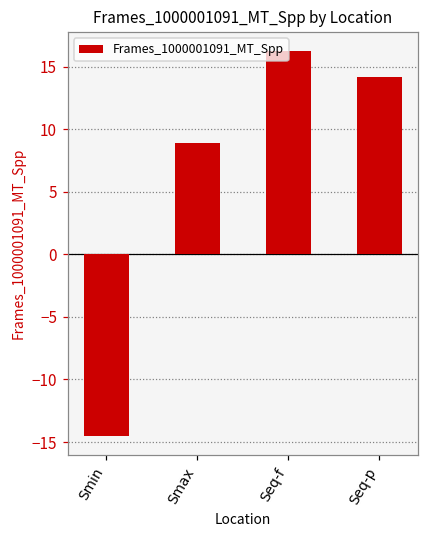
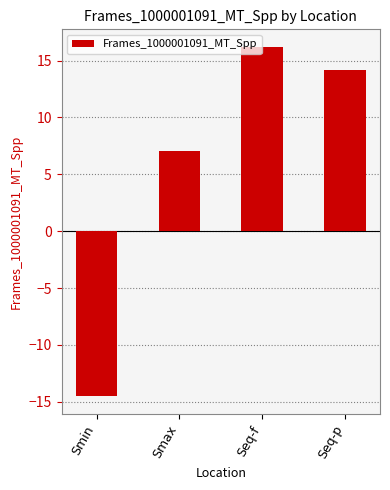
  {
    "Smin": -14.5,
-   "Smax": 8.9,
+   "Smax": 7.1,
    "Seq-f": 16.2,
    "Seq-p": 14.1
  }
